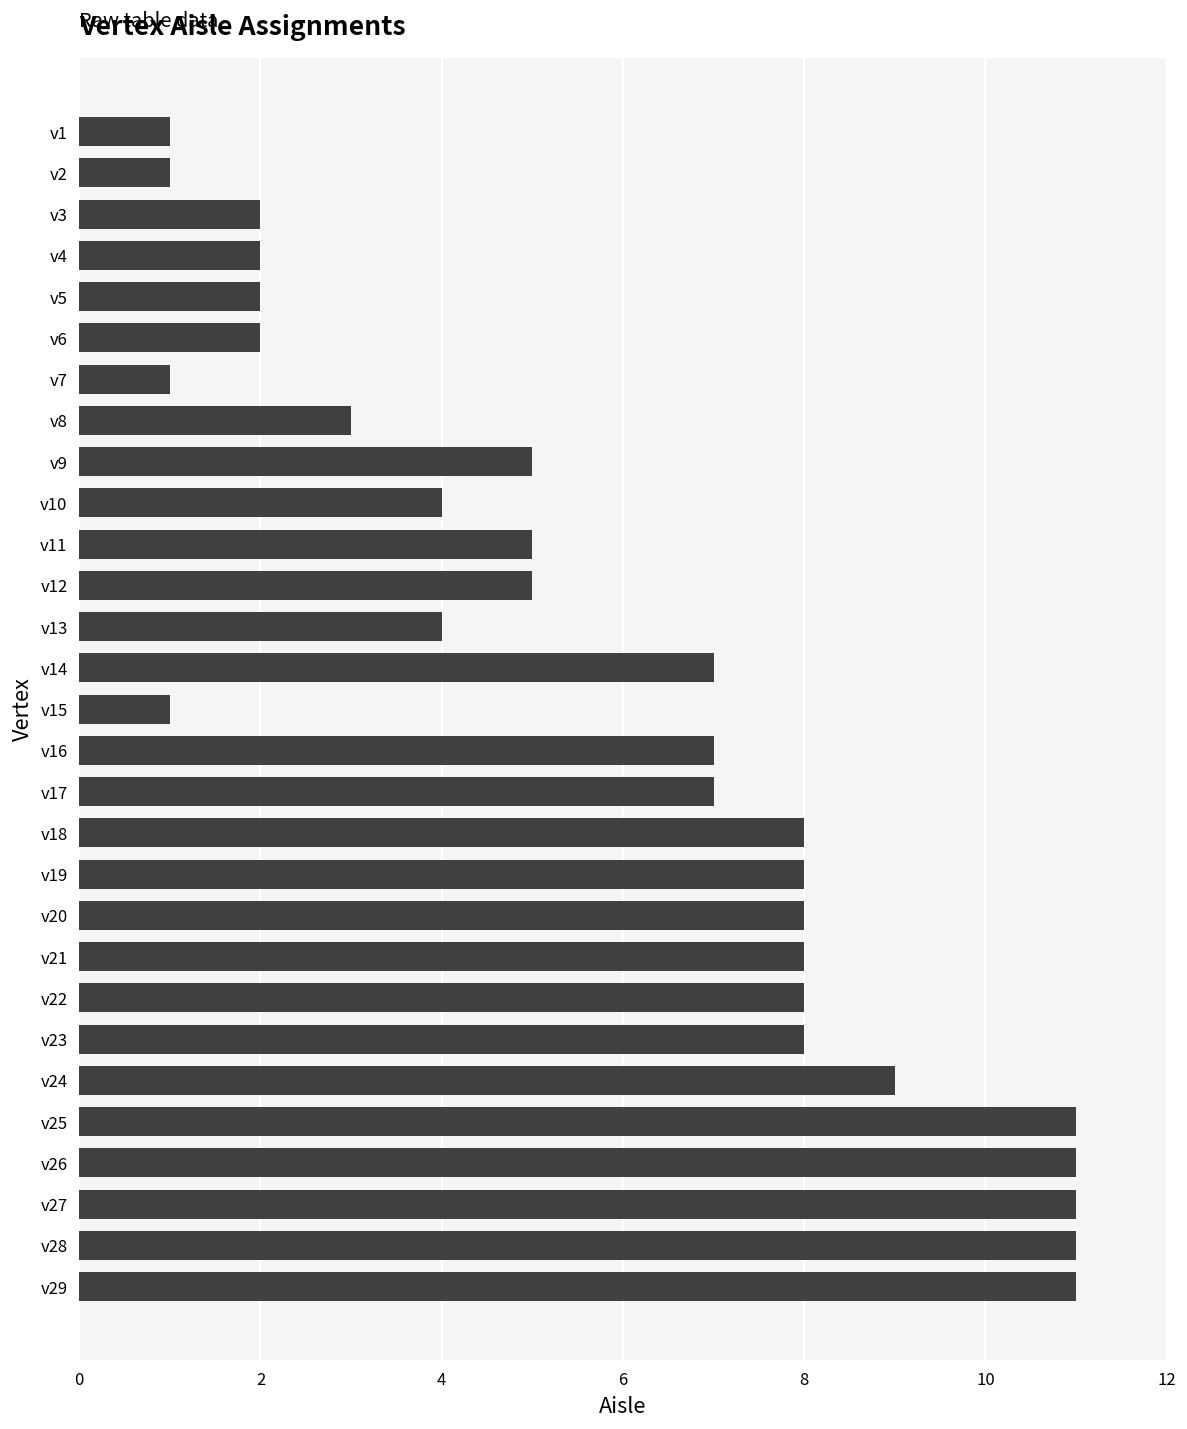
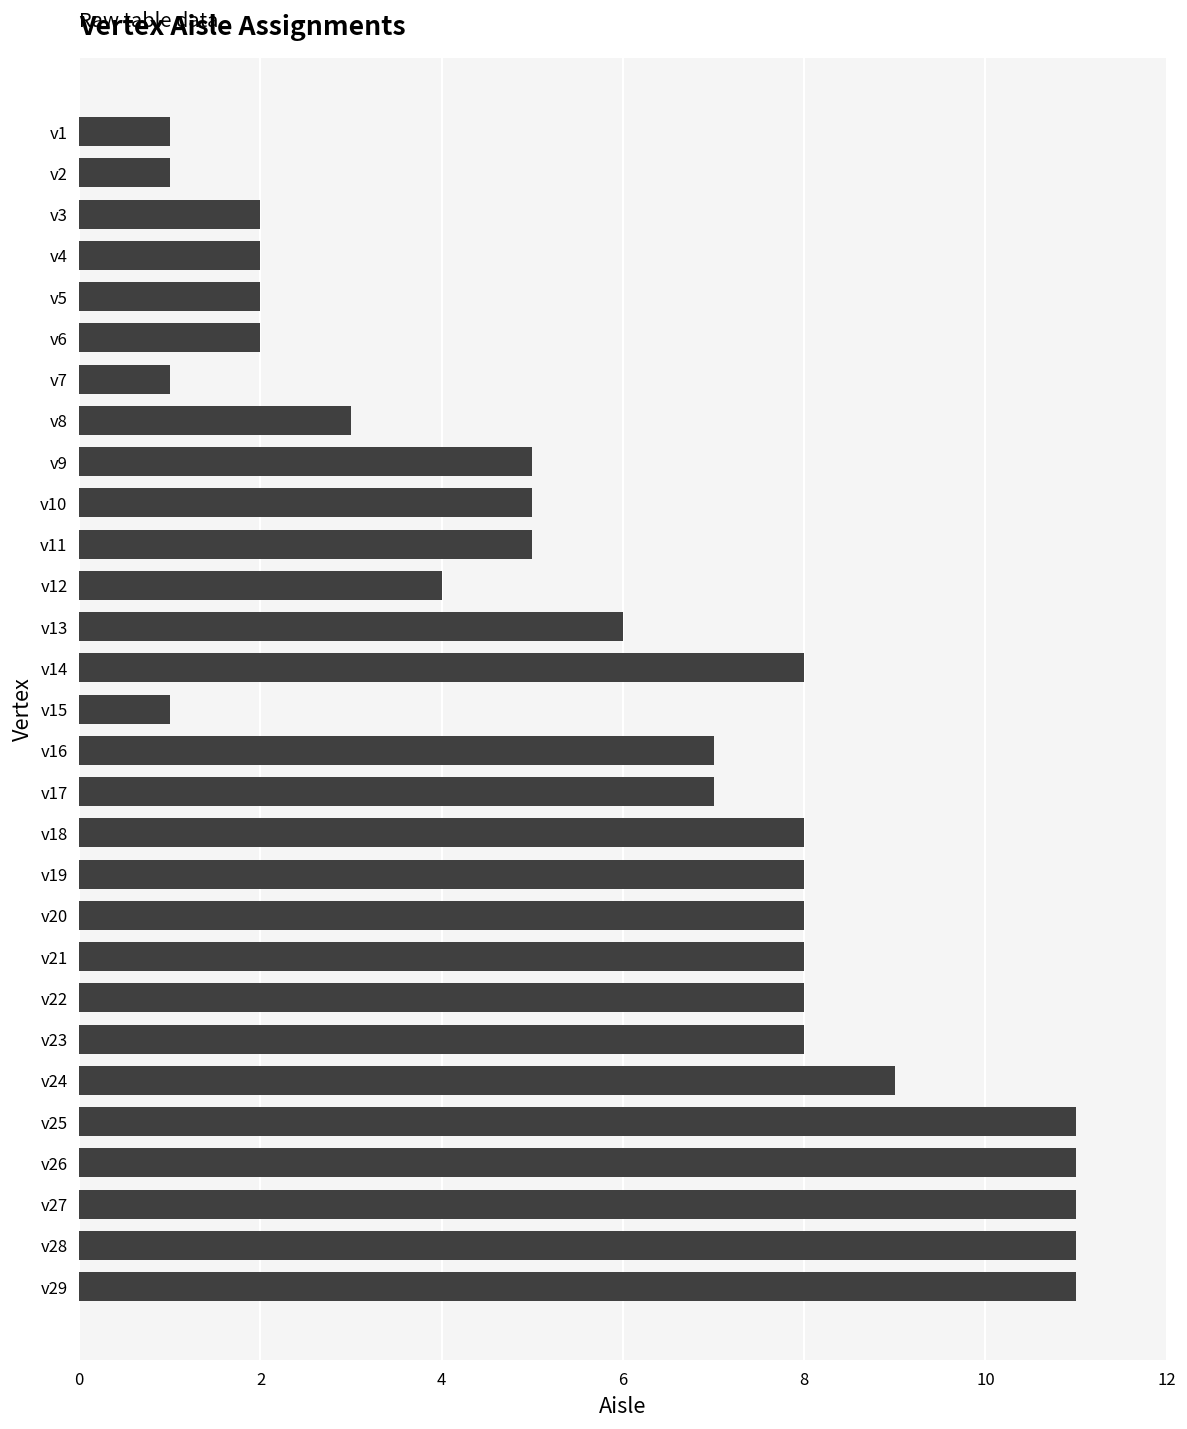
  {
    "v1": 1,
    "v2": 1,
    "v3": 2,
    "v4": 2,
    "v5": 2,
    "v6": 2,
    "v7": 1,
    "v8": 3,
    "v9": 5,
-   "v10": 4,
+   "v10": 5,
    "v11": 5,
-   "v12": 5,
-   "v13": 4,
-   "v14": 7,
+   "v12": 4,
+   "v13": 6,
+   "v14": 8,
    "v15": 1,
    "v16": 7,
    "v17": 7,
    "v18": 8,
    "v19": 8,
    "v20": 8,
    "v21": 8,
    "v22": 8,
    "v23": 8,
    "v24": 9,
    "v25": 11,
    "v26": 11,
    "v27": 11,
    "v28": 11,
    "v29": 11
  }
